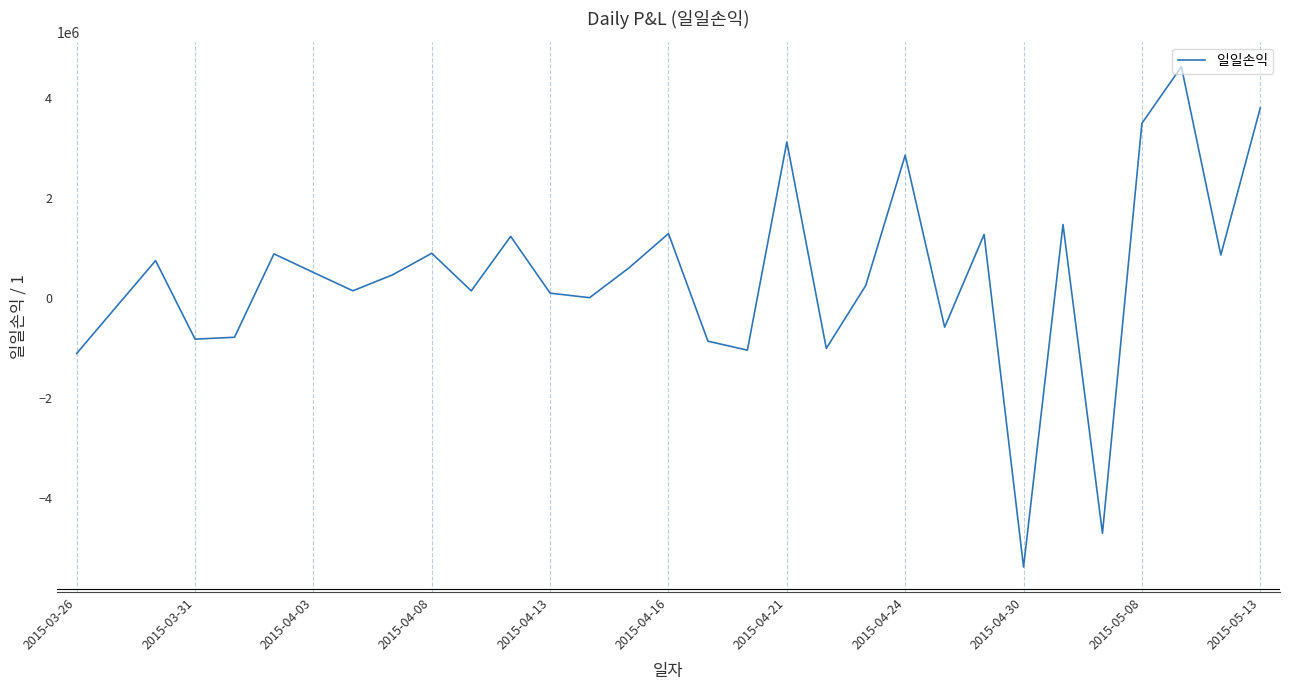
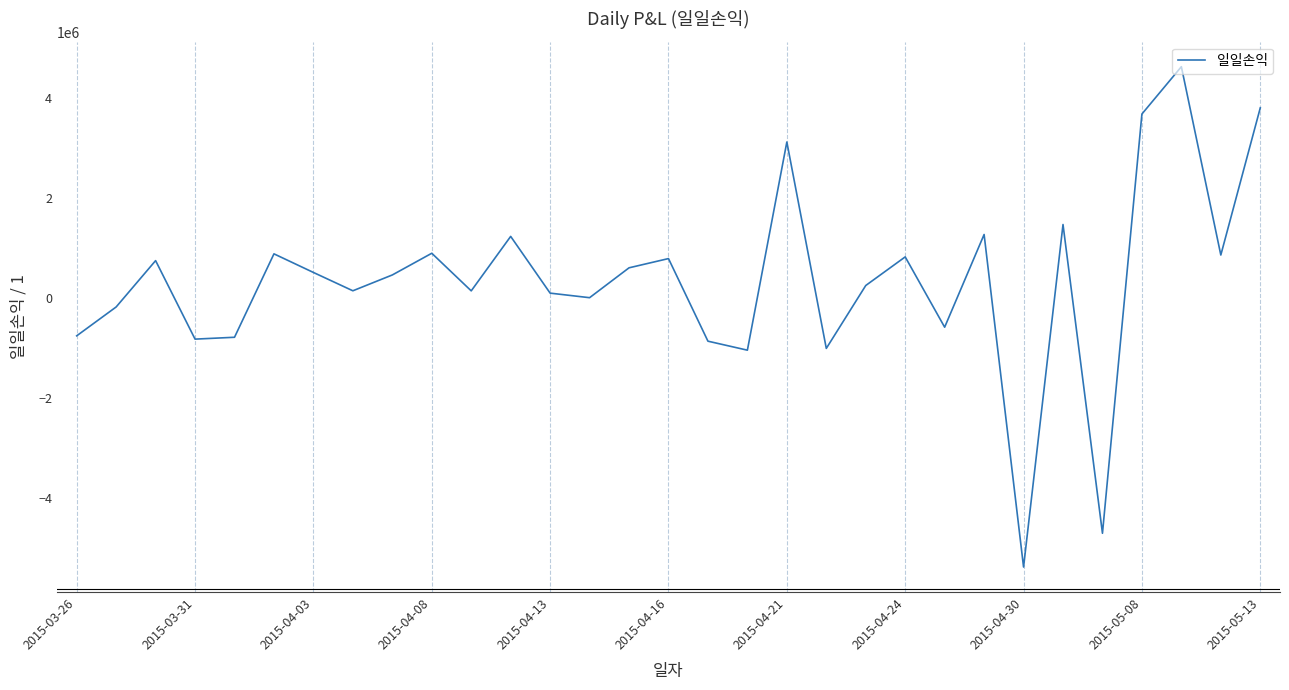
  {
-   "2015-03-26": -1100000,
+   "2015-03-26": -800000,
    "2015-03-31": -800000,
    "2015-04-03": 500000,
    "2015-04-08": 900000,
    "2015-04-13": 100000,
-   "2015-04-16": 1300000,
+   "2015-04-16": 800000,
    "2015-04-21": 3100000,
-   "2015-04-24": 2800000,
+   "2015-04-24": 800000,
    "2015-04-30": -5400000,
-   "2015-05-08": 3500000,
+   "2015-05-08": 3700000,
    "2015-05-13": 3800000
  }
